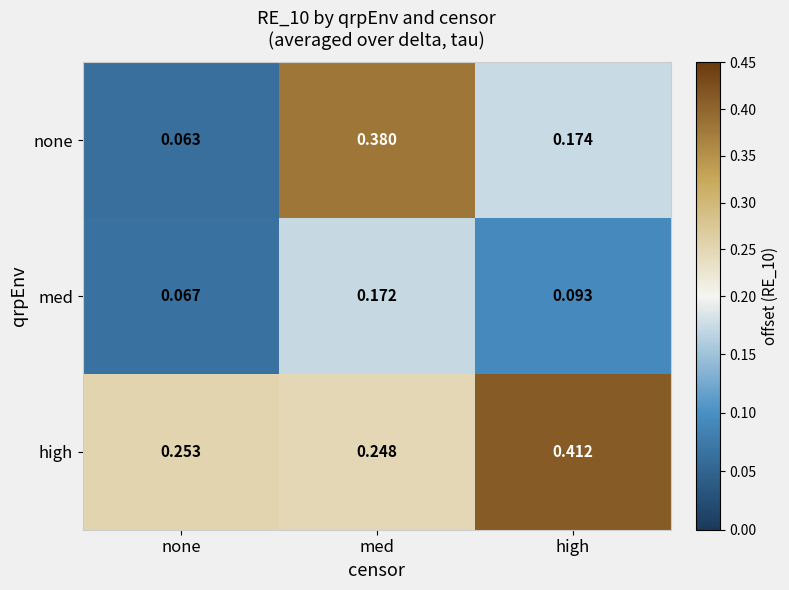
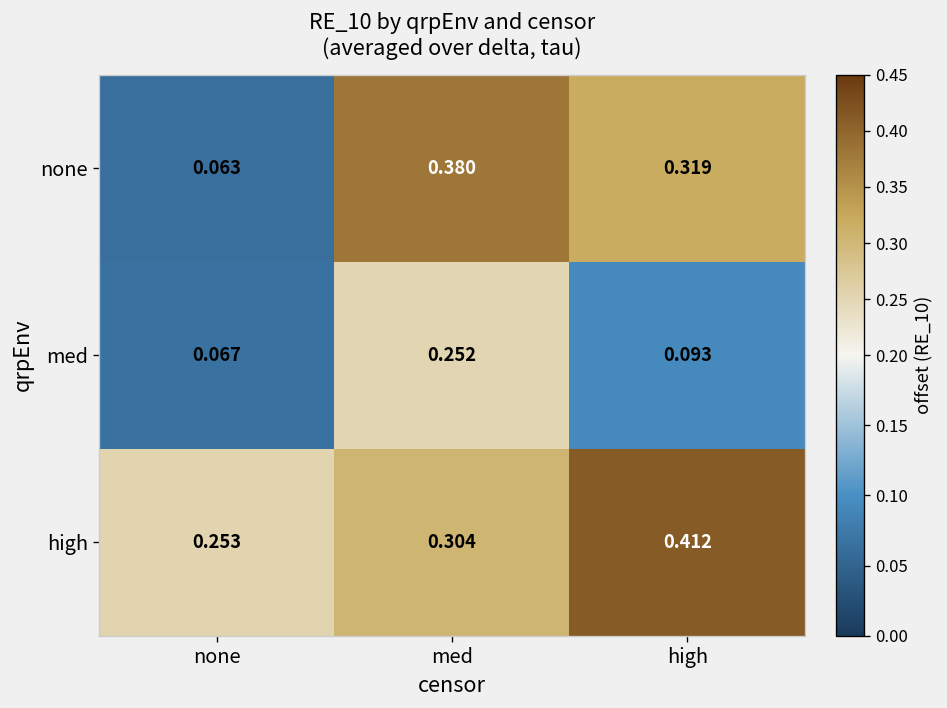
  {
    "none": {
      "none": 0.063,
      "med": 0.380,
-     "high": 0.174
+     "high": 0.319
    },
    "med": {
      "none": 0.067,
-     "med": 0.172,
+     "med": 0.252,
      "high": 0.093
    },
    "high": {
      "none": 0.253,
-     "med": 0.248,
+     "med": 0.304,
      "high": 0.412
    }
  }
